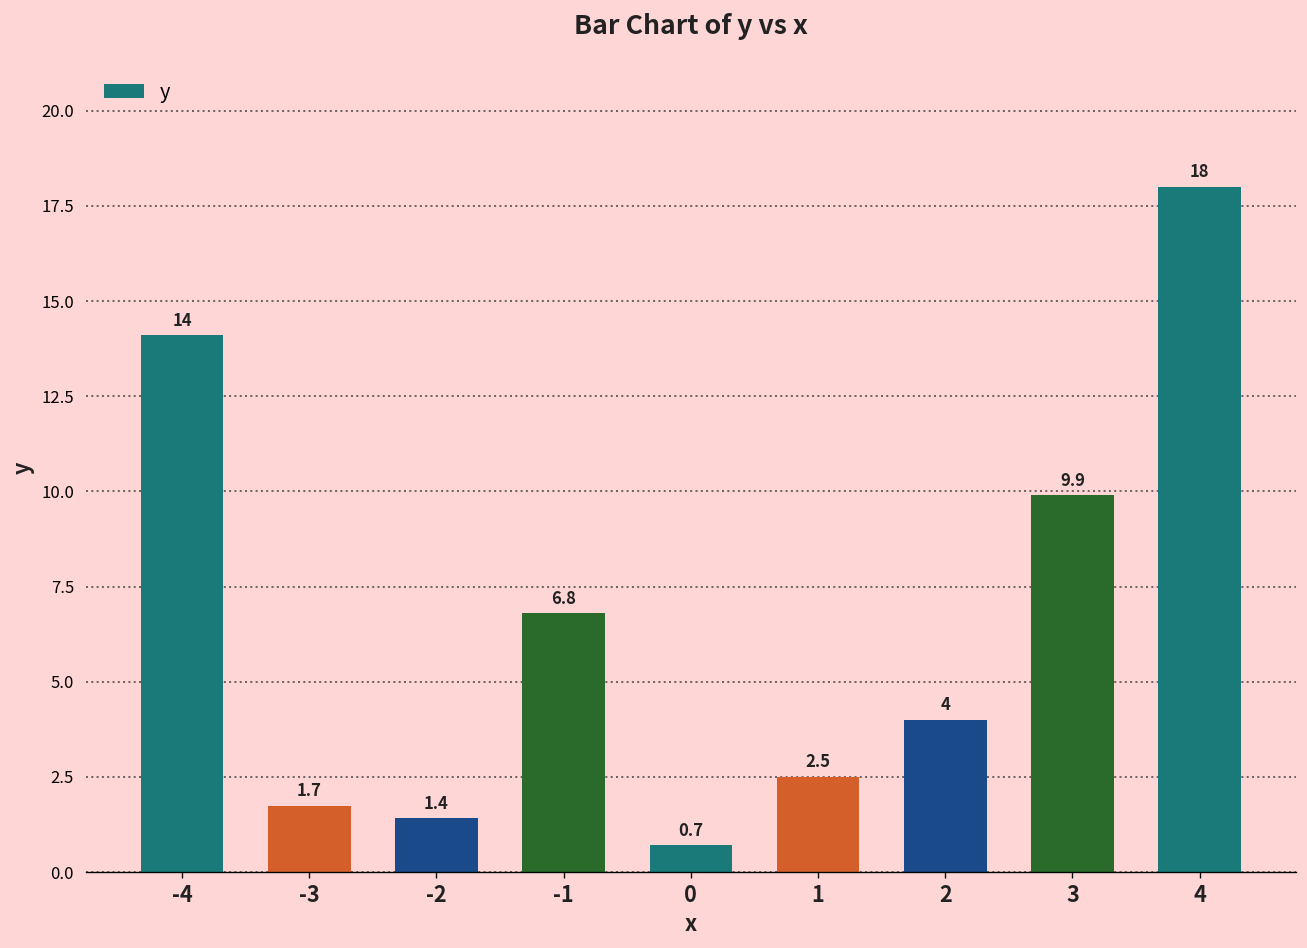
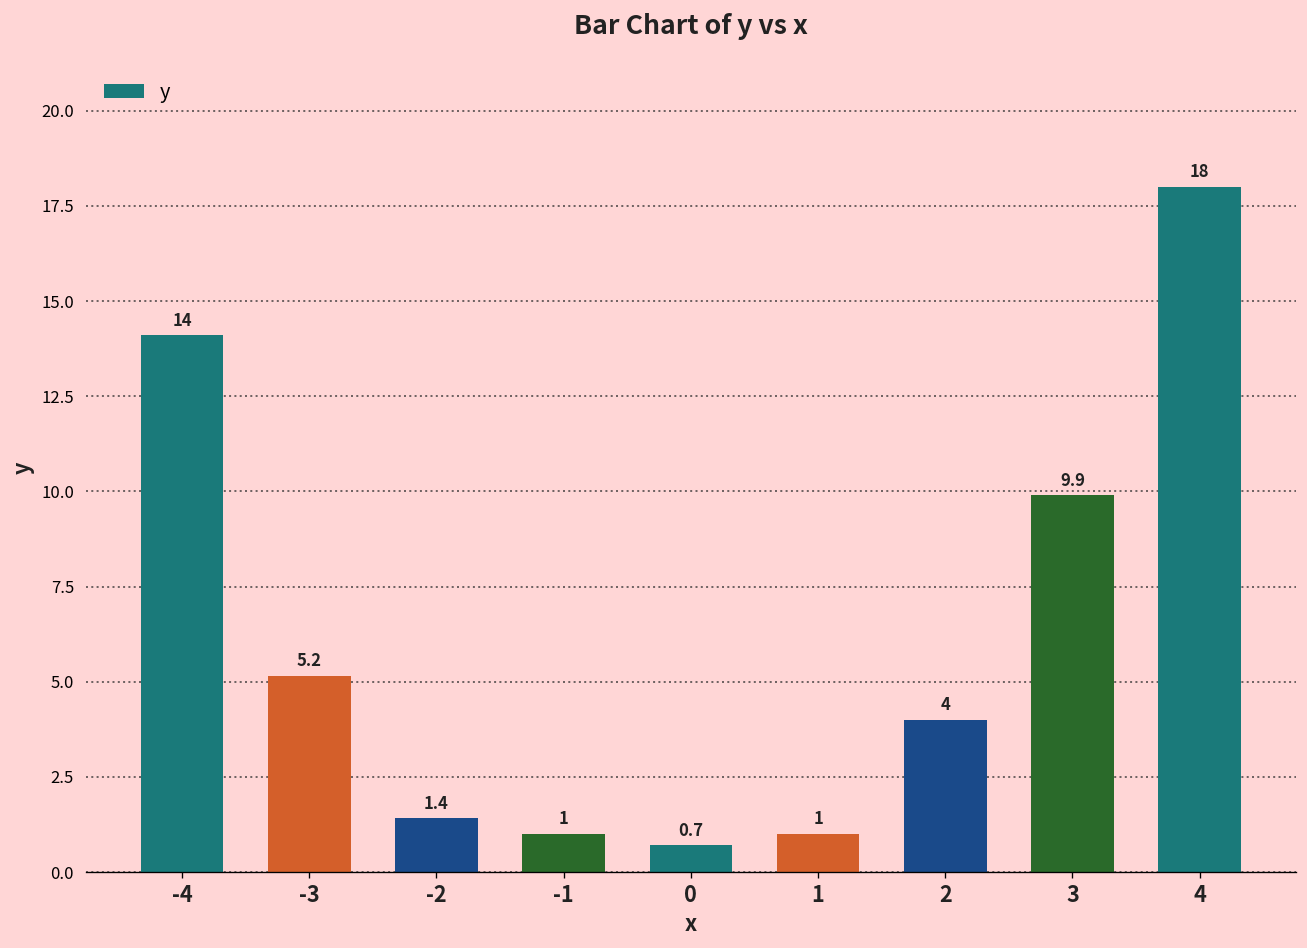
  {
    "-4": 14,
-   "-3": 1.7,
+   "-3": 5.2,
    "-2": 1.4,
-   "-1": 6.8,
+   "-1": 1,
    "0": 0.7,
-   "1": 2.5,
+   "1": 1,
    "2": 4,
    "3": 9.9,
    "4": 18
  }
